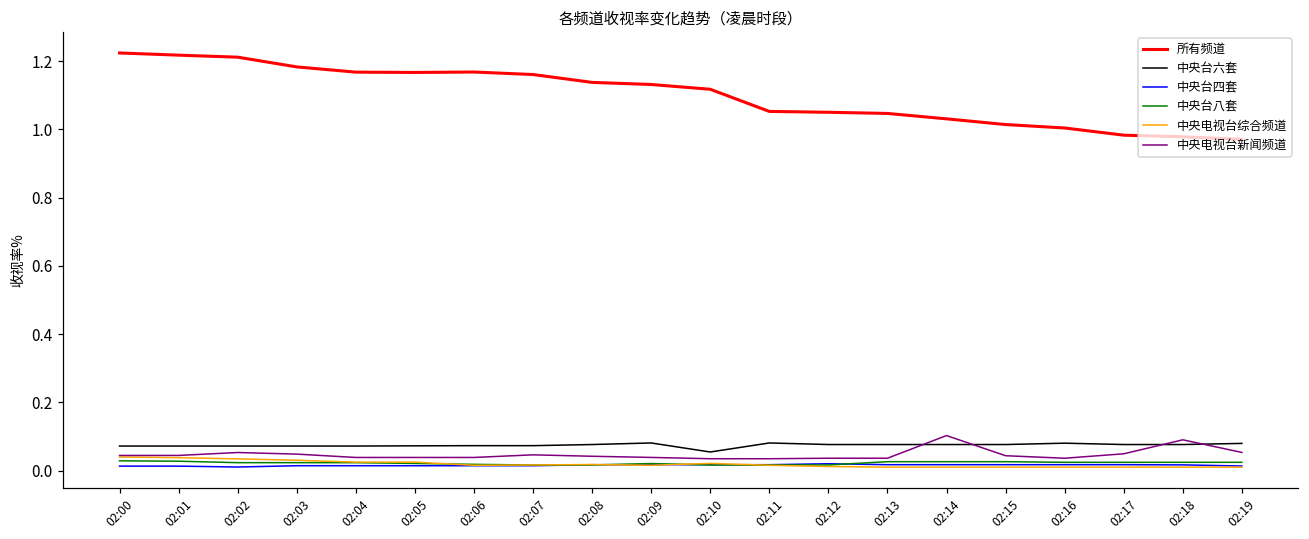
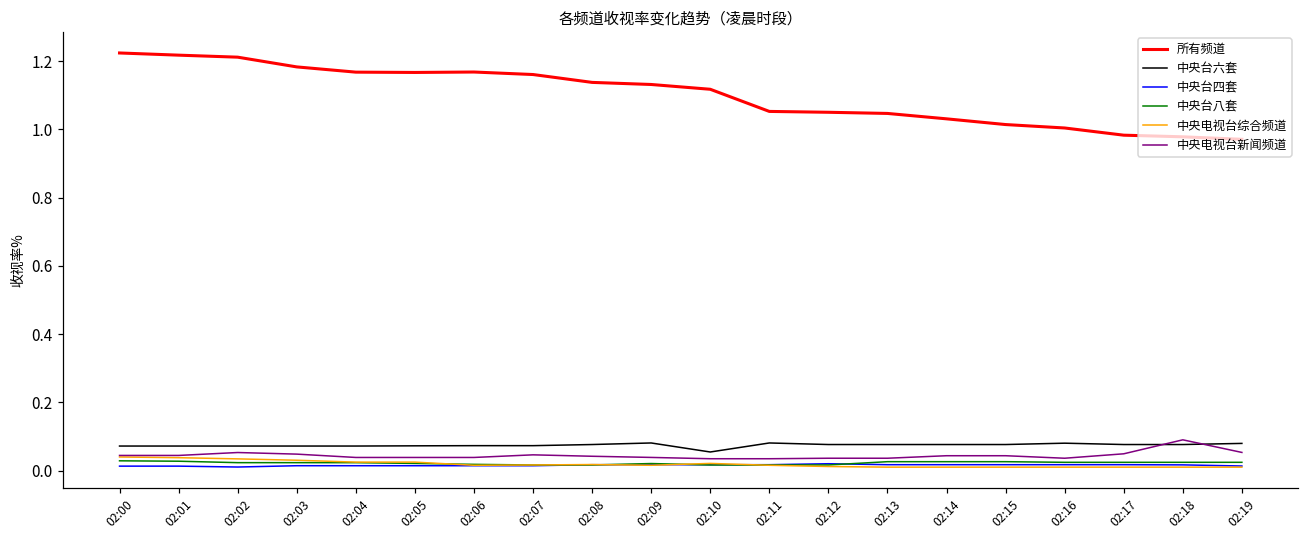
  {
    "所有频道": {
      "02:00": 1.22,
      "02:01": 1.22,
      "02:02": 1.21,
      "02:03": 1.18,
      "02:04": 1.17,
      "02:05": 1.17,
      "02:06": 1.17,
      "02:07": 1.16,
      "02:08": 1.14,
      "02:09": 1.13,
      "02:10": 1.12,
      "02:11": 1.05,
      "02:12": 1.05,
      "02:13": 1.05,
      "02:14": 1.03,
      "02:15": 1.01,
      "02:16": 1.00,
      "02:17": 0.98
    },
    "中央台六套": {
      "02:00": 0.07,
      "02:01": 0.07,
      "02:02": 0.07,
      "02:03": 0.07,
      "02:04": 0.07,
      "02:05": 0.07,
      "02:06": 0.07,
      "02:07": 0.07,
      "02:08": 0.08,
      "02:09": 0.08,
      "02:10": 0.05,
      "02:11": 0.08,
      "02:12": 0.08,
      "02:13": 0.08,
      "02:14": 0.08,
      "02:15": 0.08,
      "02:16": 0.08,
      "02:17": 0.08,
      "02:18": 0.08,
      "02:19": 0.08
    },
    "中央台四套": {
      "02:00": 0.01,
      "02:01": 0.01,
      "02:02": 0.01,
      "02:03": 0.01,
      "02:04": 0.01
    },
    "中央台八套": {
      "02:00": 0.03,
      "02:01": 0.03,
      "02:02": 0.02,
      "02:13": 0.03,
      "02:14": 0.03,
      "02:15": 0.03,
      "02:19": 0.02
    },
    "中央电视台综合频道": {
      "02:02": 0.03
    },
    "中央电视台新闻频道": {
      "02:02": 0.05,
      "02:03": 0.05,
      "02:04": 0.04,
      "02:05": 0.04,
      "02:06": 0.04,
      "02:07": 0.05,
      "02:08": 0.04,
      "02:09": 0.04,
      "02:10": 0.04,
      "02:11": 0.04,
      "02:12": 0.04,
      "02:13": 0.04,
-     "02:14": 0.10,
+     "02:14": 0.04,
      "02:15": 0.04,
      "02:16": 0.04,
      "02:17": 0.05,
      "02:18": 0.09,
      "02:19": 0.05
    }
  }
